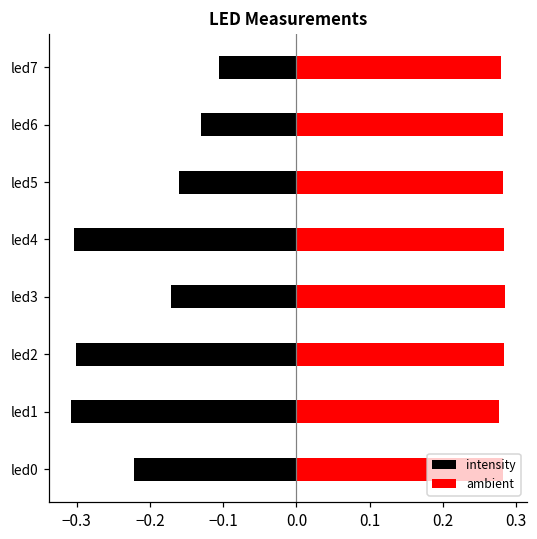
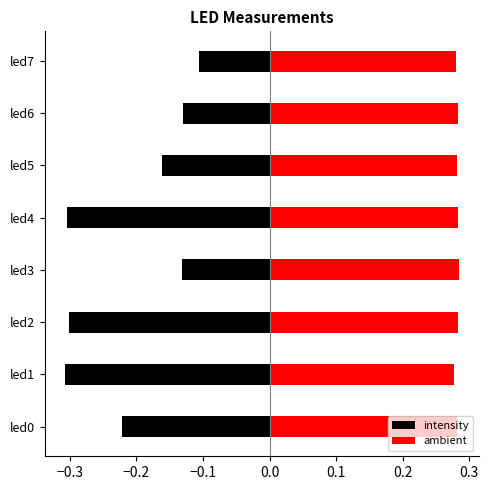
  {
    "intensity": {
      "led7": -0.11,
      "led6": -0.13,
      "led5": -0.16,
      "led4": -0.30,
-     "led3": -0.17,
+     "led3": -0.13,
      "led2": -0.30,
      "led1": -0.31,
      "led0": -0.22
    },
    "ambient": {
      "led7": 0.28,
      "led6": 0.28,
      "led5": 0.28,
      "led4": 0.28,
      "led3": 0.28,
      "led2": 0.28,
      "led1": 0.28
    }
  }
